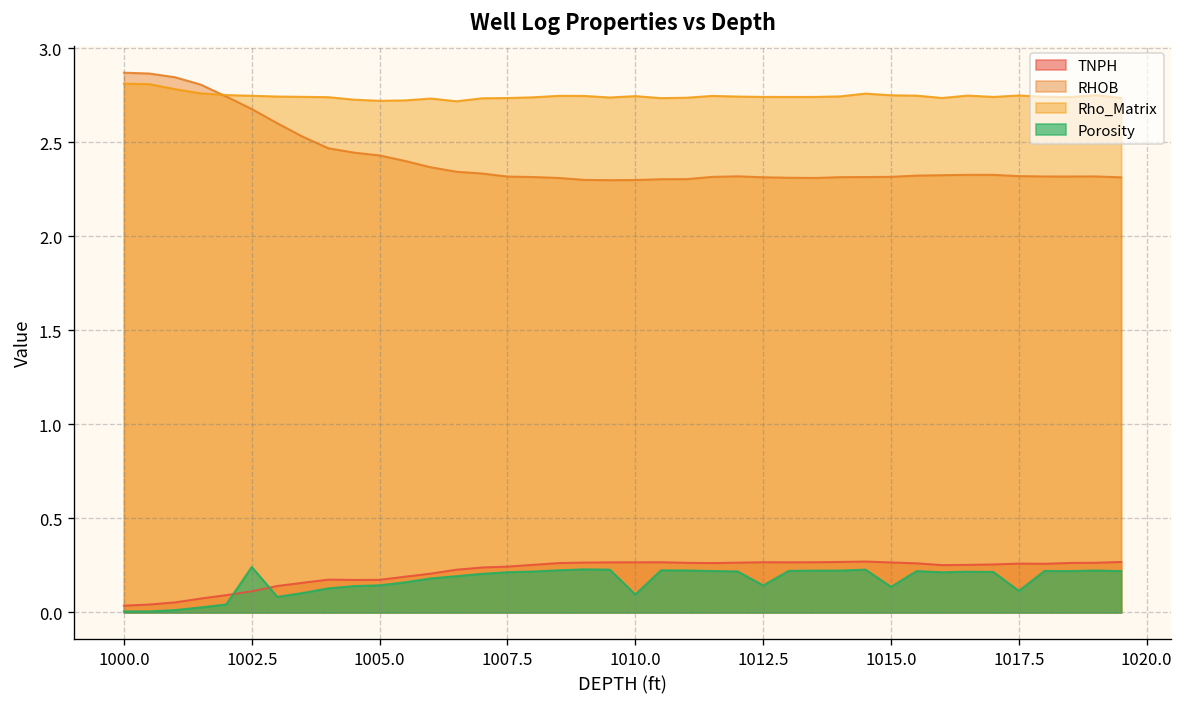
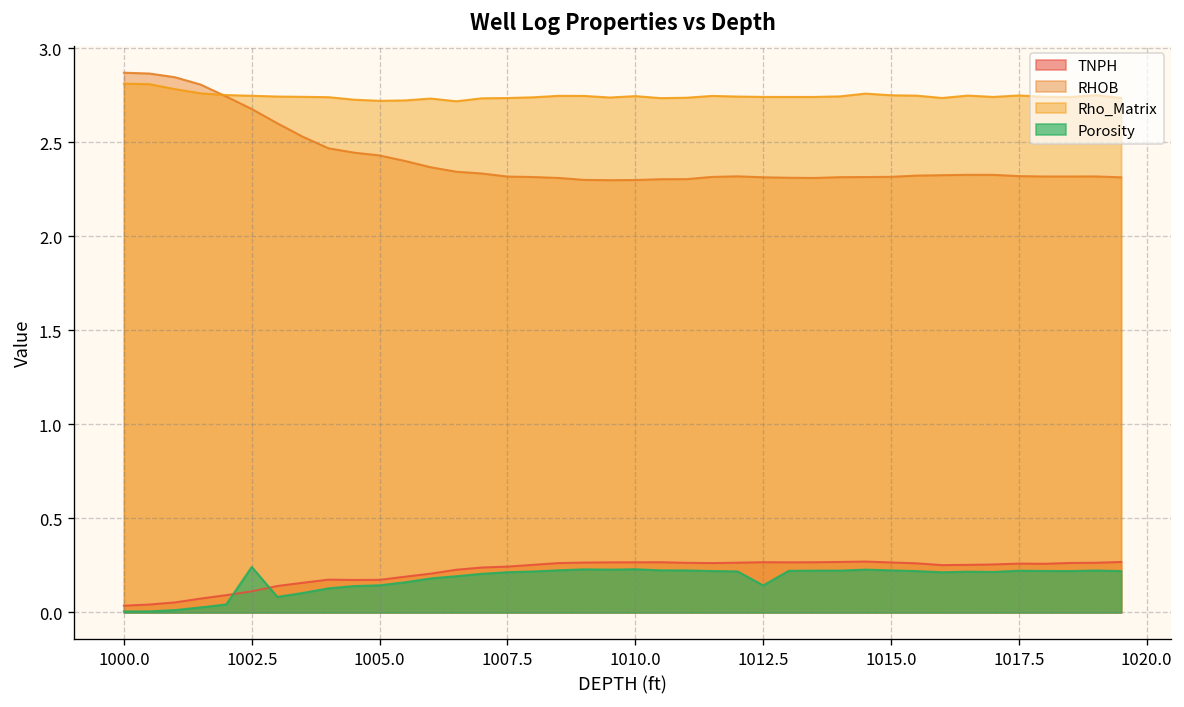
  {
    "Porosity": {
      "1000.0": 0.01,
      "1002.5": 0.24,
      "1005.0": 0.14,
      "1007.5": 0.21,
-     "1010.0": 0.10,
+     "1010.0": 0.23,
      "1012.5": 0.14,
-     "1015.0": 0.14,
-     "1017.5": 0.12
+     "1015.0": 0.22,
+     "1017.5": 0.22
    }
  }
